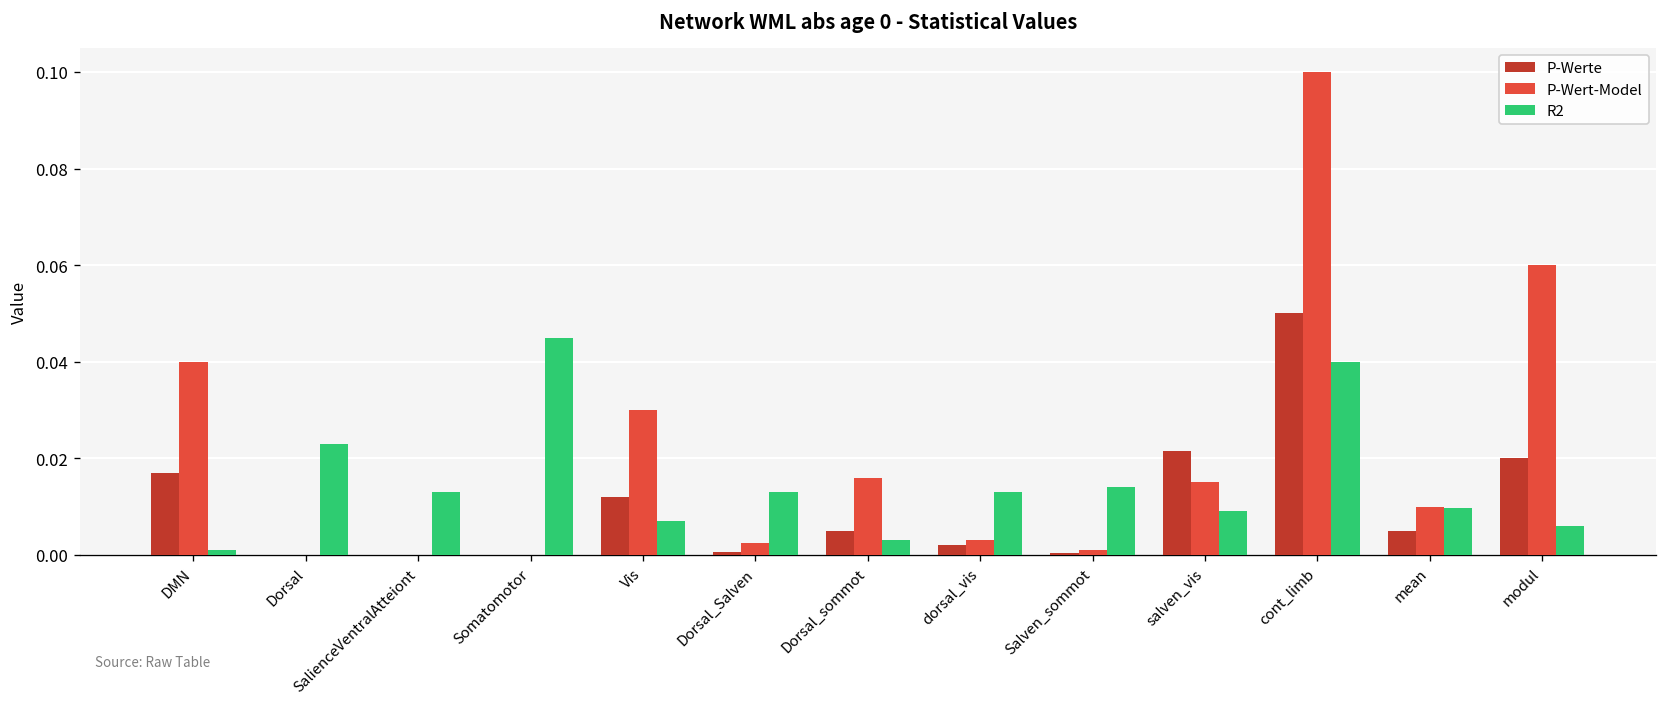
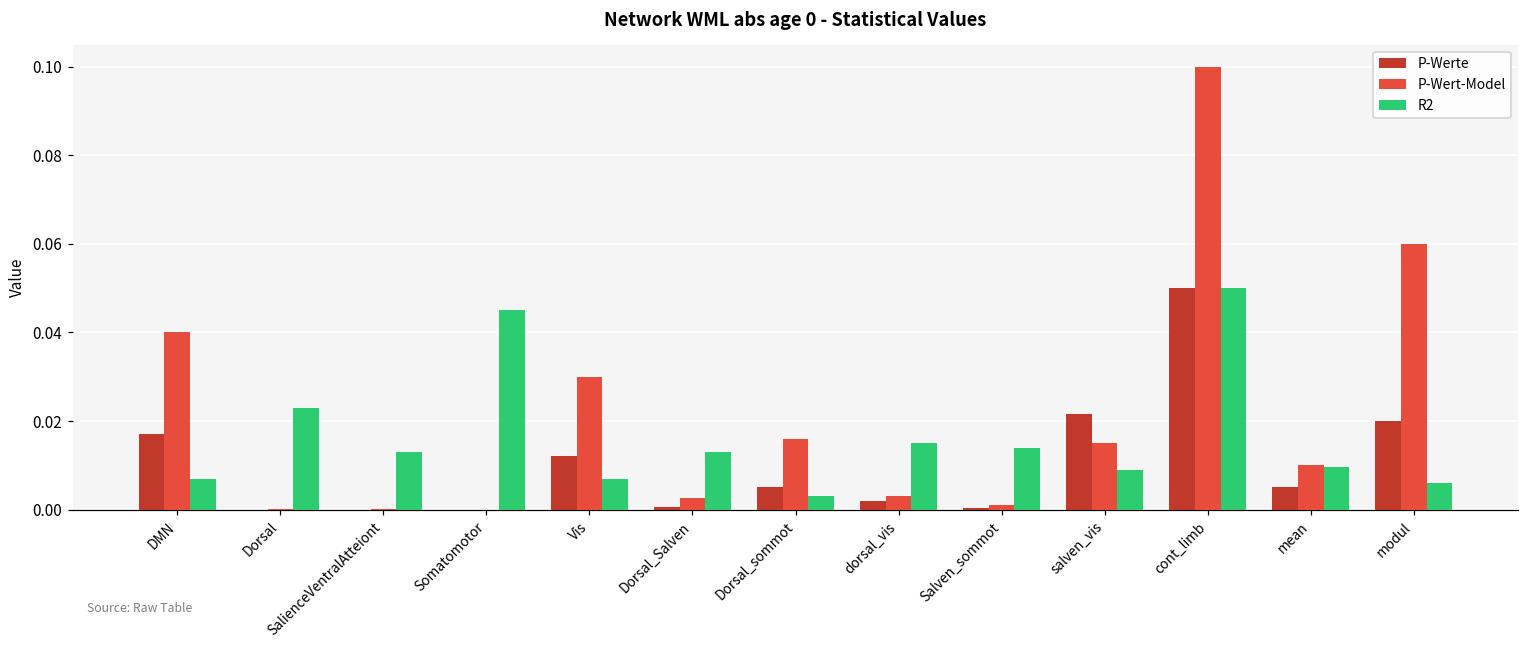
  {
    "R2": {
-     "DMN": 0.001,
+     "DMN": 0.007,
      "Dorsal": 0.023,
      "SalienceVentralAtteiont": 0.013,
      "Somatomotor": 0.045,
      "Vis": 0.007,
      "Dorsal_Salven": 0.013,
      "Dorsal_sommot": 0.003,
-     "dorsal_vis": 0.013,
+     "dorsal_vis": 0.015,
      "Salven_sommot": 0.014,
      "salven_vis": 0.009,
-     "cont_limb": 0.04,
+     "cont_limb": 0.05,
      "mean": 0.010,
      "modul": 0.006
    }
  }
